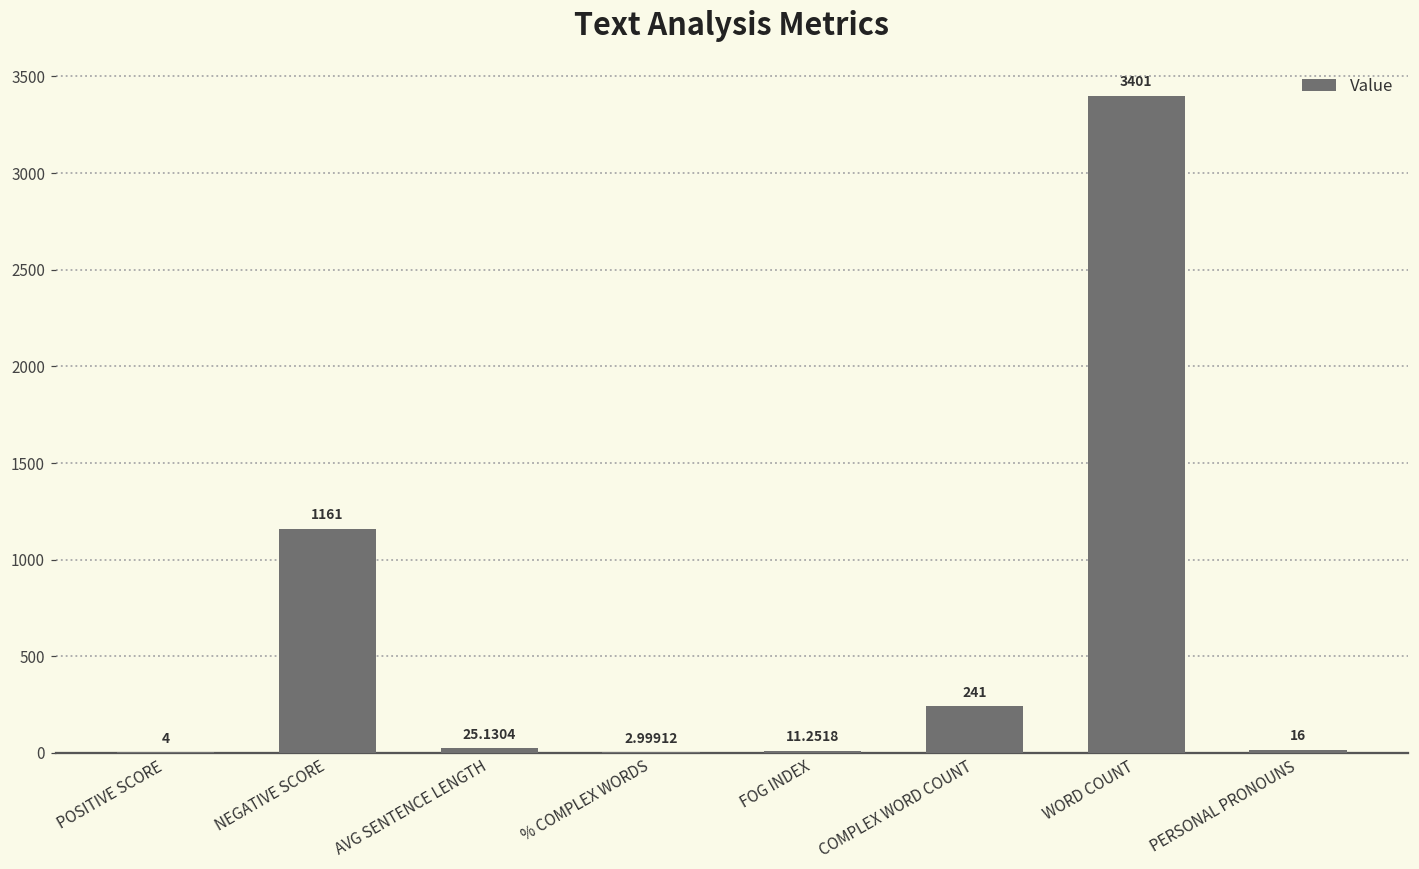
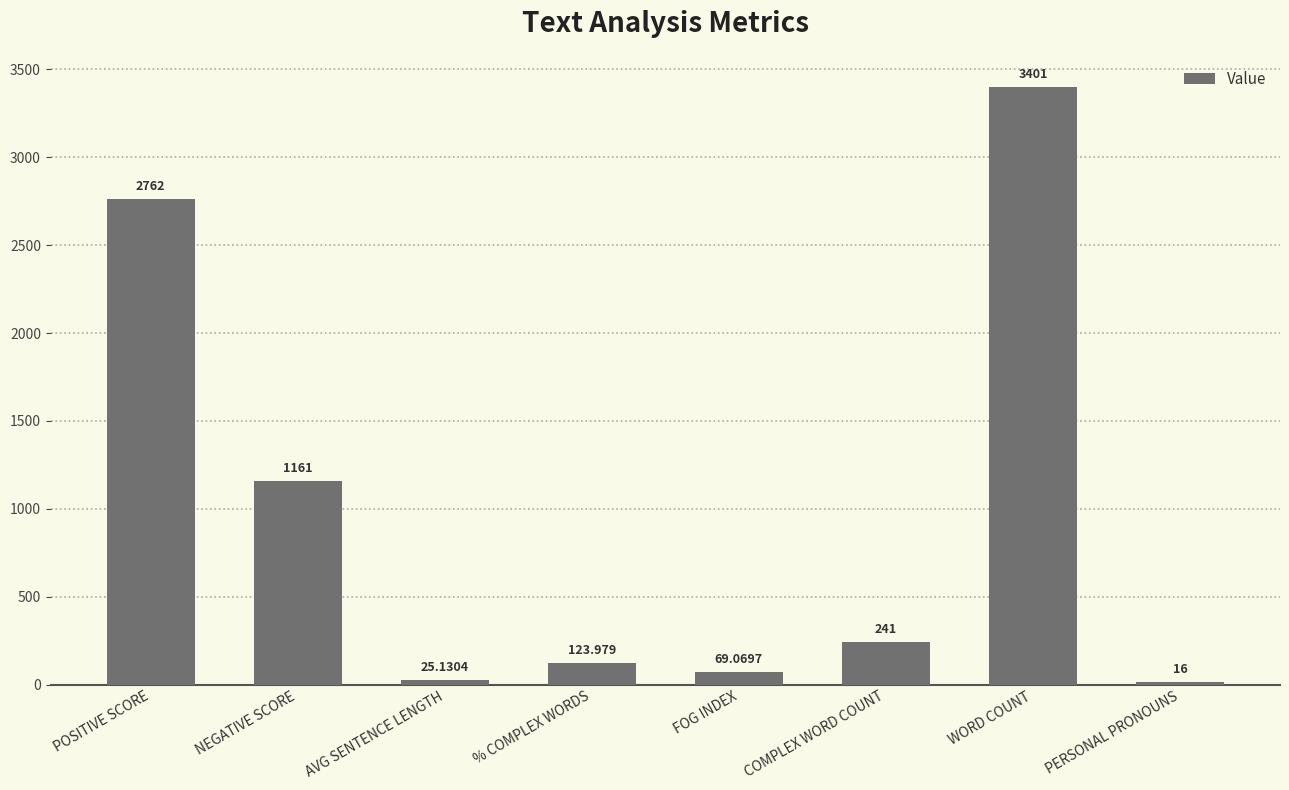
  {
-   "POSITIVE SCORE": 4,
+   "POSITIVE SCORE": 2762,
    "NEGATIVE SCORE": 1161,
    "AVG SENTENCE LENGTH": 25.1304,
-   "% COMPLEX WORDS": 2.99912,
-   "FOG INDEX": 11.2518,
+   "% COMPLEX WORDS": 123.979,
+   "FOG INDEX": 69.0697,
    "COMPLEX WORD COUNT": 241,
    "WORD COUNT": 3401,
    "PERSONAL PRONOUNS": 16
  }
